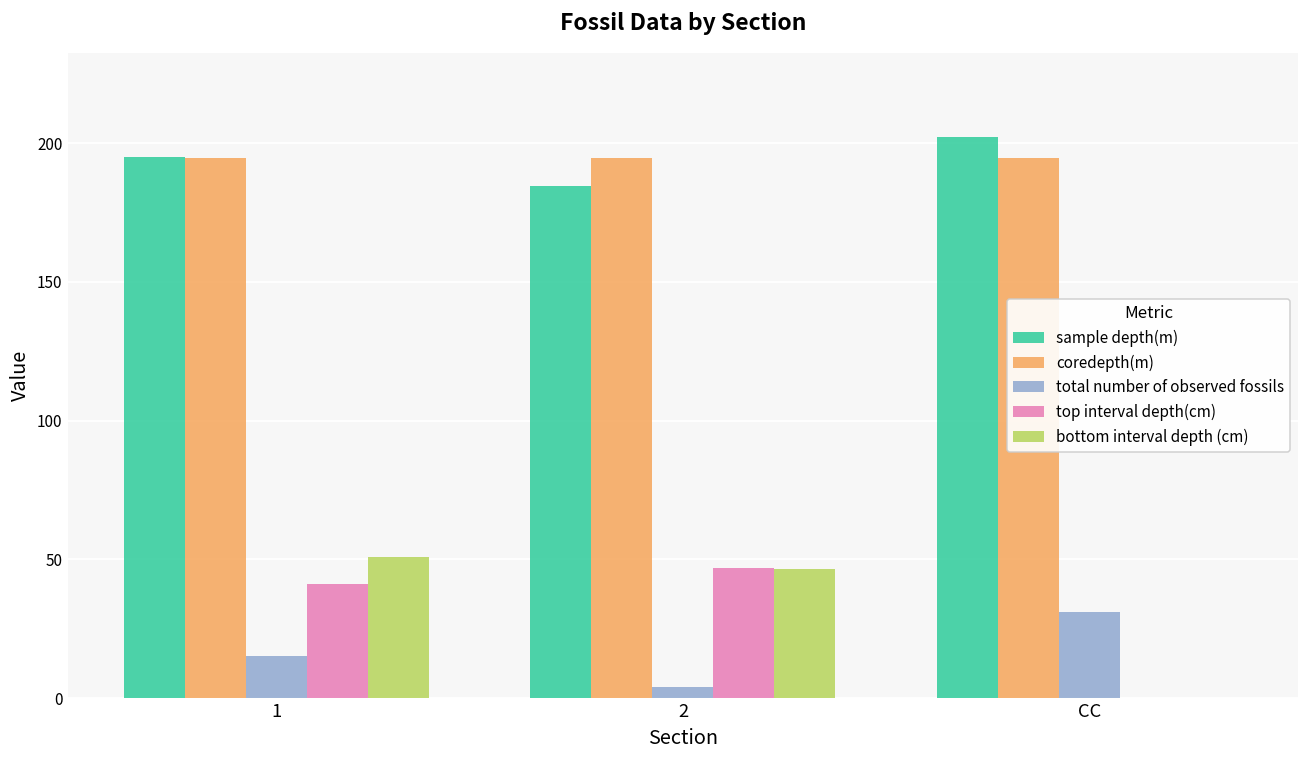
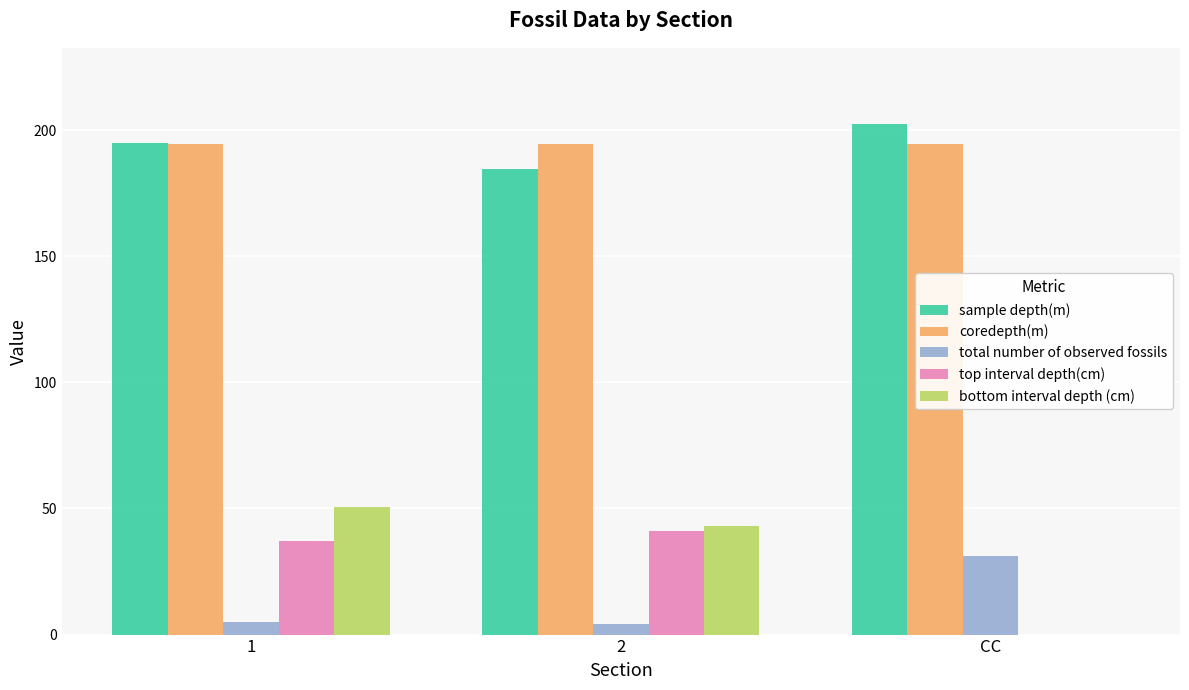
  {
    "sample depth(m)": {
      "1": 195,
      "2": 184,
      "CC": 202
    },
    "coredepth(m)": {
      "1": 195,
      "2": 195,
      "CC": 195
    },
    "total number of observed fossils": {
-     "1": 15,
+     "1": 5,
      "2": 4,
      "CC": 31
    },
    "top interval depth(cm)": {
-     "1": 41,
-     "2": 47,
+     "1": 37,
+     "2": 41,
      "CC": 0
    },
    "bottom interval depth (cm)": {
      "1": 51,
-     "2": 46,
+     "2": 43,
      "CC": 0
    }
  }
